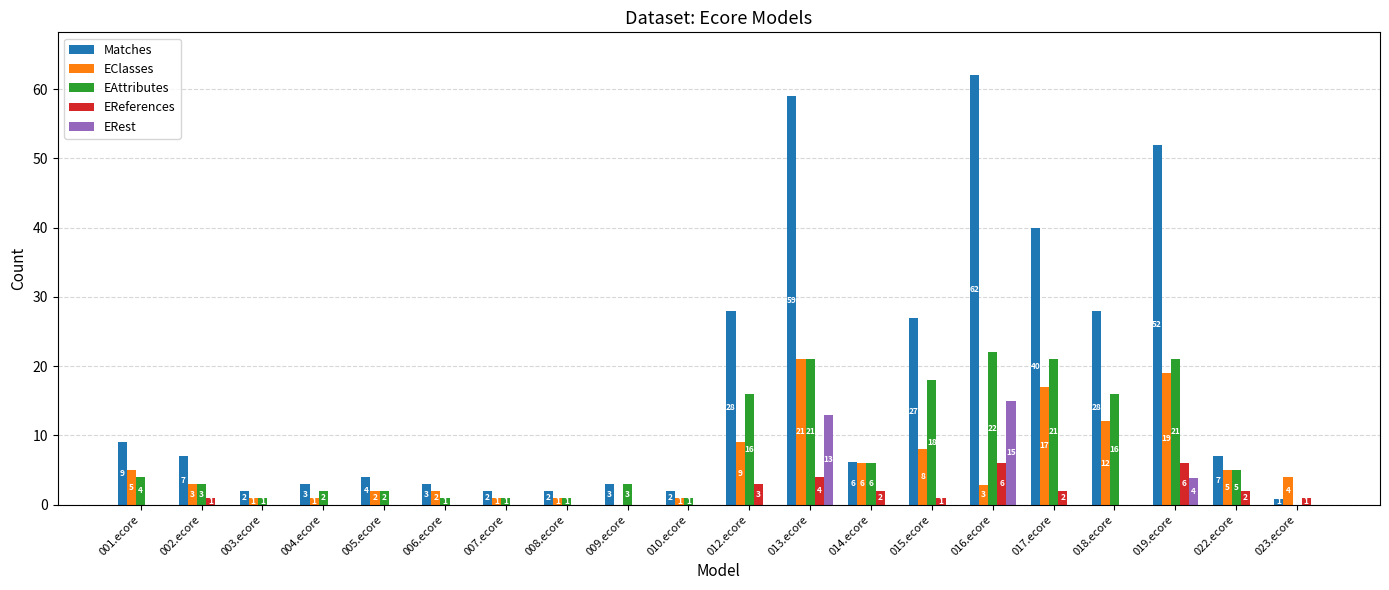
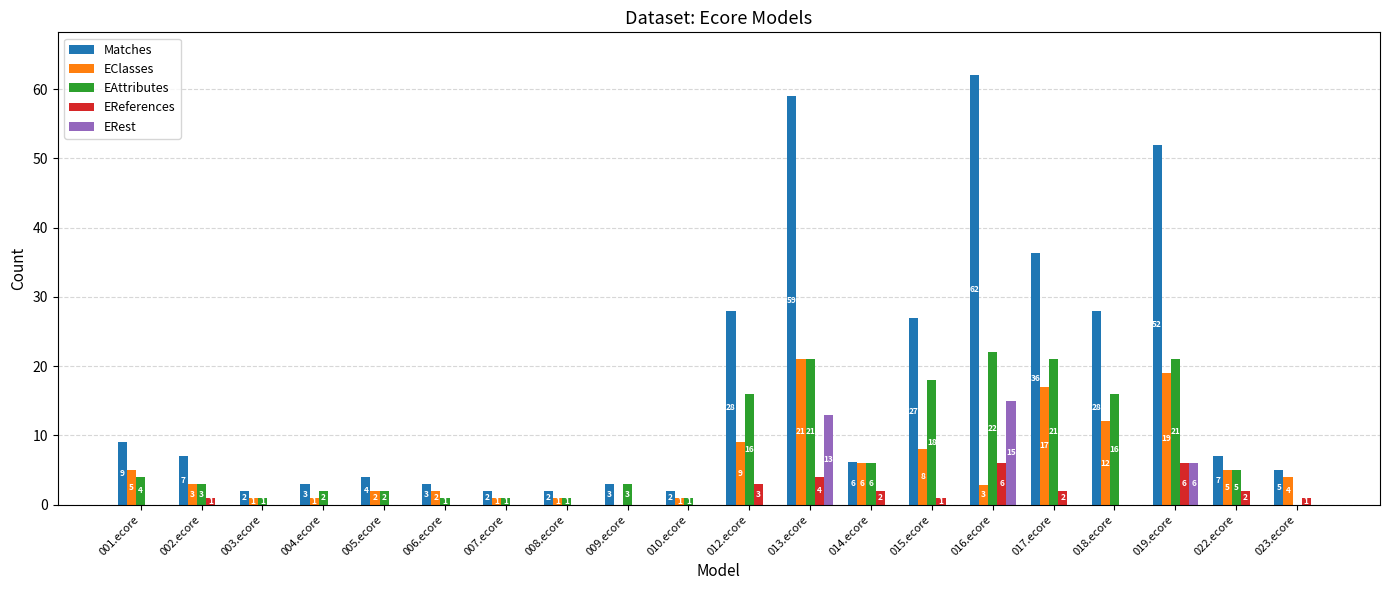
  {
    "Matches": {
      "001.ecore": 9,
      "002.ecore": 7,
      "003.ecore": 2,
      "004.ecore": 3,
      "005.ecore": 4,
      "006.ecore": 3,
      "007.ecore": 2,
      "008.ecore": 2,
      "009.ecore": 3,
      "010.ecore": 2,
      "012.ecore": 28,
      "013.ecore": 59,
      "014.ecore": 6,
      "015.ecore": 27,
      "016.ecore": 62,
-     "017.ecore": 40,
+     "017.ecore": 36,
      "018.ecore": 28,
      "019.ecore": 52,
      "022.ecore": 7,
-     "023.ecore": 1
+     "023.ecore": 5
    },
    "EClasses": {
      "001.ecore": 5,
      "002.ecore": 3,
      "003.ecore": 1,
      "004.ecore": 1,
      "005.ecore": 2,
      "006.ecore": 2,
      "007.ecore": 1,
      "008.ecore": 1,
      "010.ecore": 1,
      "012.ecore": 9,
      "013.ecore": 21,
      "014.ecore": 6,
      "015.ecore": 8,
      "016.ecore": 3,
      "017.ecore": 17,
      "018.ecore": 12,
      "019.ecore": 19,
      "022.ecore": 5,
      "023.ecore": 4
    },
    "EAttributes": {
      "001.ecore": 4,
      "002.ecore": 3,
      "003.ecore": 1,
      "004.ecore": 2,
      "005.ecore": 2,
      "006.ecore": 1,
      "007.ecore": 1,
      "008.ecore": 1,
      "009.ecore": 3,
      "010.ecore": 1,
      "012.ecore": 16,
      "013.ecore": 21,
      "014.ecore": 6,
      "015.ecore": 18,
      "016.ecore": 22,
      "017.ecore": 21,
      "018.ecore": 16,
      "019.ecore": 21,
      "022.ecore": 5
    },
    "EReferences": {
      "002.ecore": 1,
      "012.ecore": 3,
      "013.ecore": 4,
      "014.ecore": 2,
      "015.ecore": 1,
      "016.ecore": 6,
      "017.ecore": 2,
      "019.ecore": 6,
      "022.ecore": 2,
      "023.ecore": 1
    },
    "ERest": {
      "013.ecore": 13,
      "016.ecore": 15,
-     "019.ecore": 4
+     "019.ecore": 6
    }
  }
